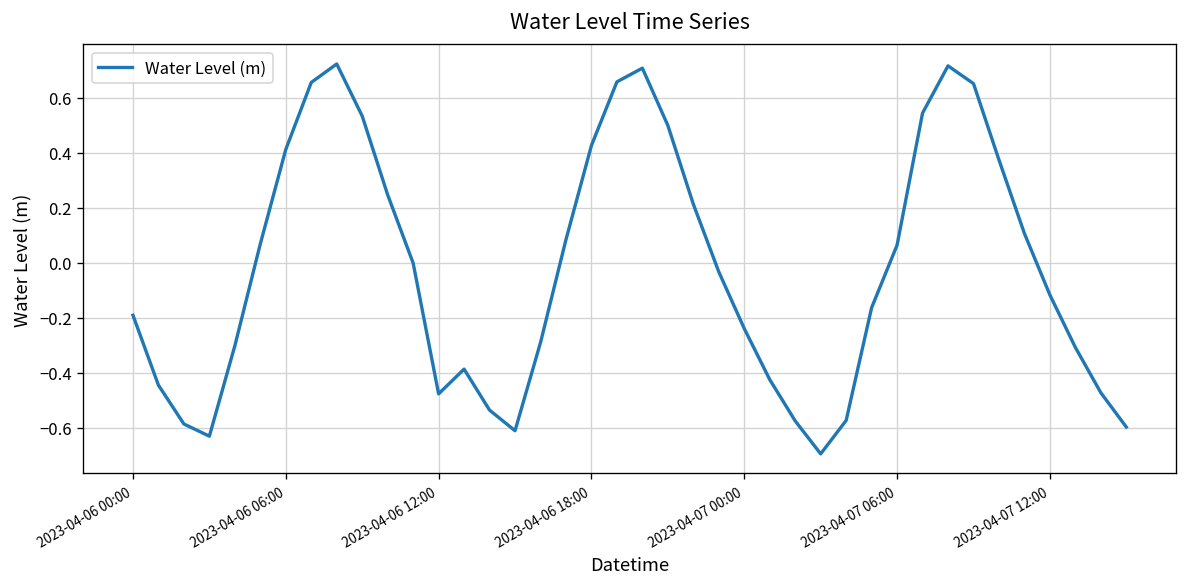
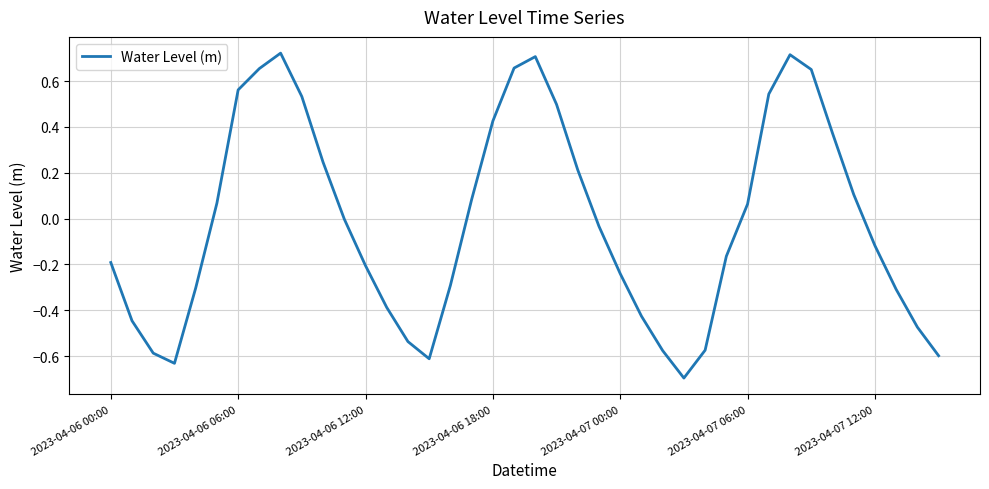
  {
    "2023-04-06 00:00": -0.19,
-   "2023-04-06 06:00": 0.41,
-   "2023-04-06 12:00": -0.48,
+   "2023-04-06 06:00": 0.56,
+   "2023-04-06 12:00": -0.21,
    "2023-04-06 18:00": 0.43,
    "2023-04-07 00:00": -0.24,
    "2023-04-07 06:00": 0.06,
    "2023-04-07 12:00": -0.12
  }
